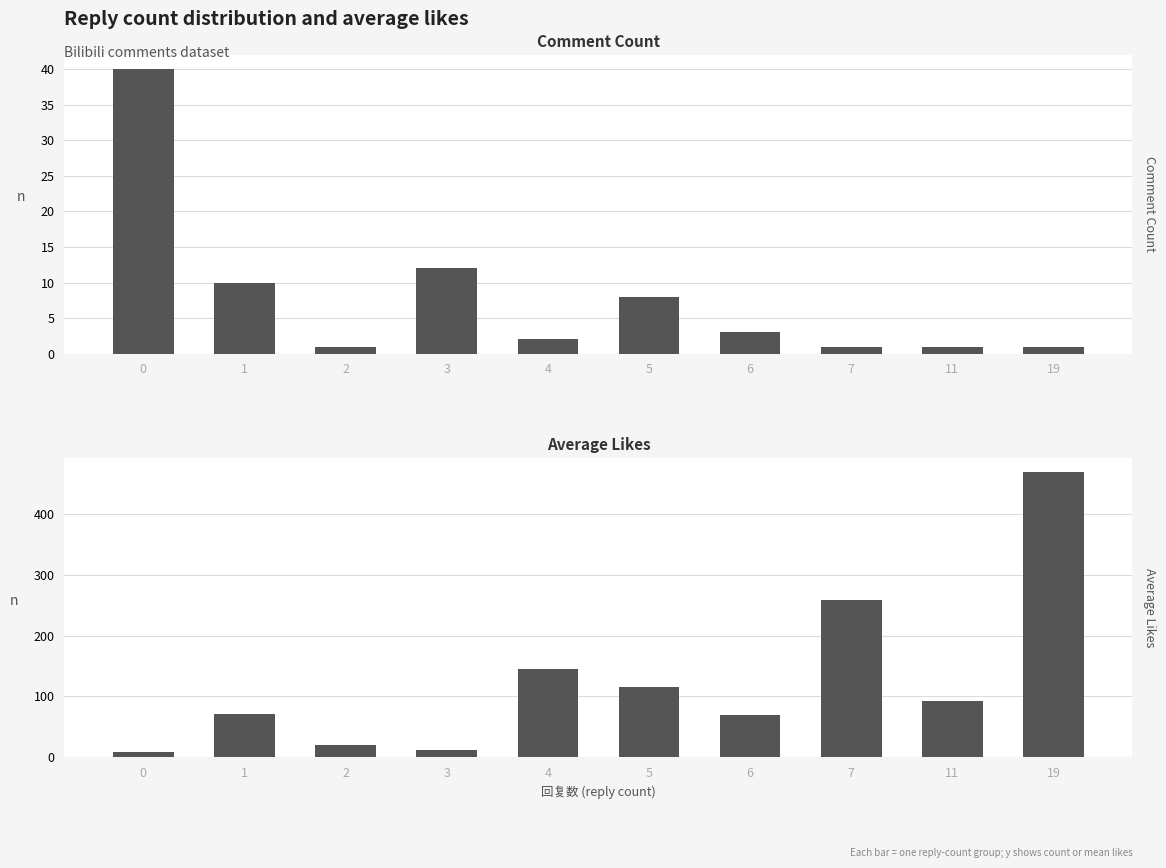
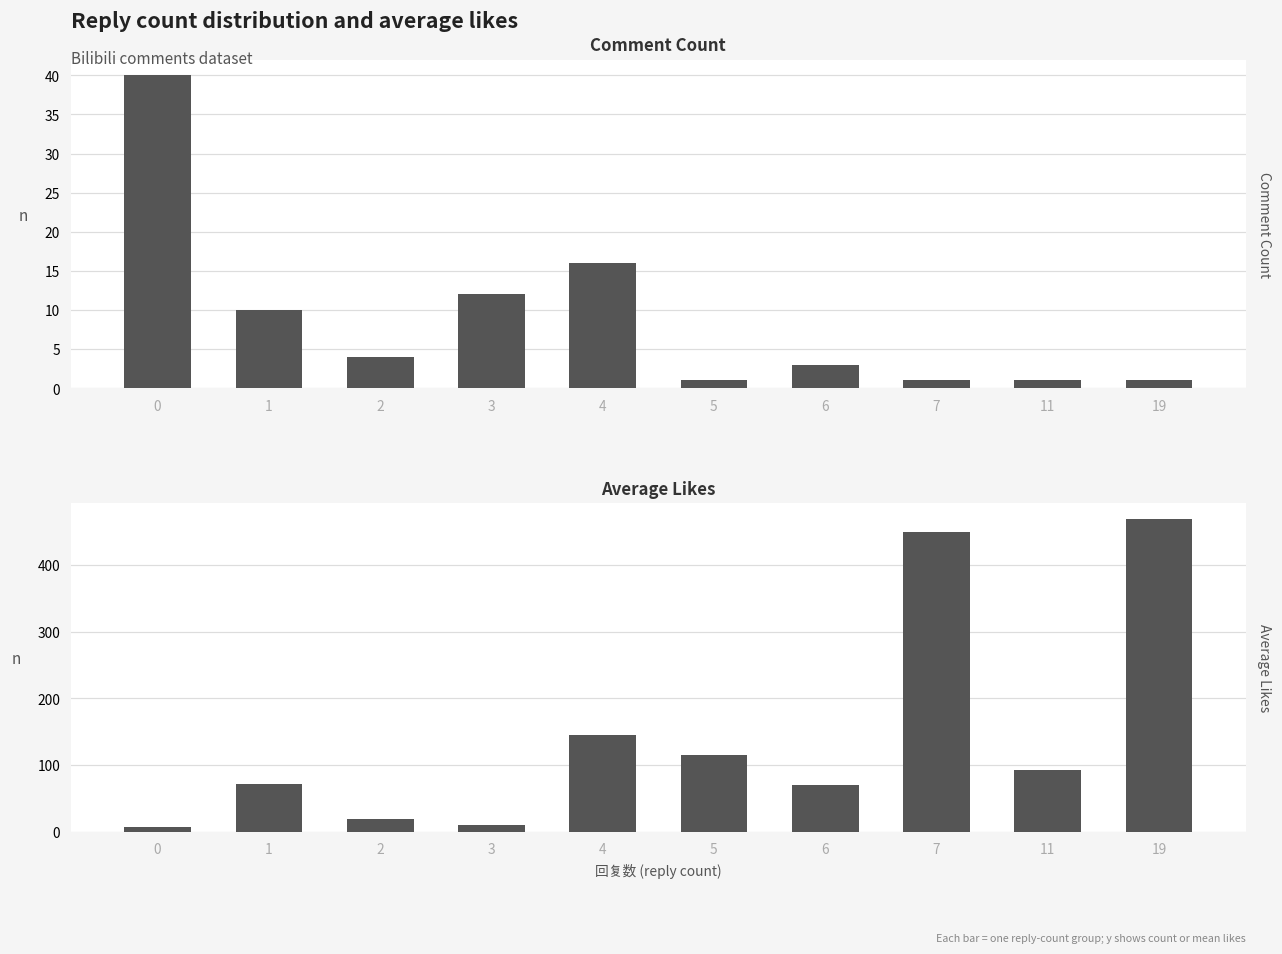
  {
    "Comment Count": {
      "0": 40,
      "1": 10,
-     "2": 1,
+     "2": 4,
      "3": 12,
-     "4": 2,
-     "5": 8,
+     "4": 16,
+     "5": 1,
      "6": 3,
      "7": 1,
      "11": 1,
      "19": 1
    },
    "Average Likes": {
      "0": 10,
      "1": 70,
      "2": 20,
      "3": 10,
      "4": 150,
      "5": 120,
      "6": 70,
-     "7": 260,
+     "7": 450,
      "11": 90,
      "19": 470
    }
  }
